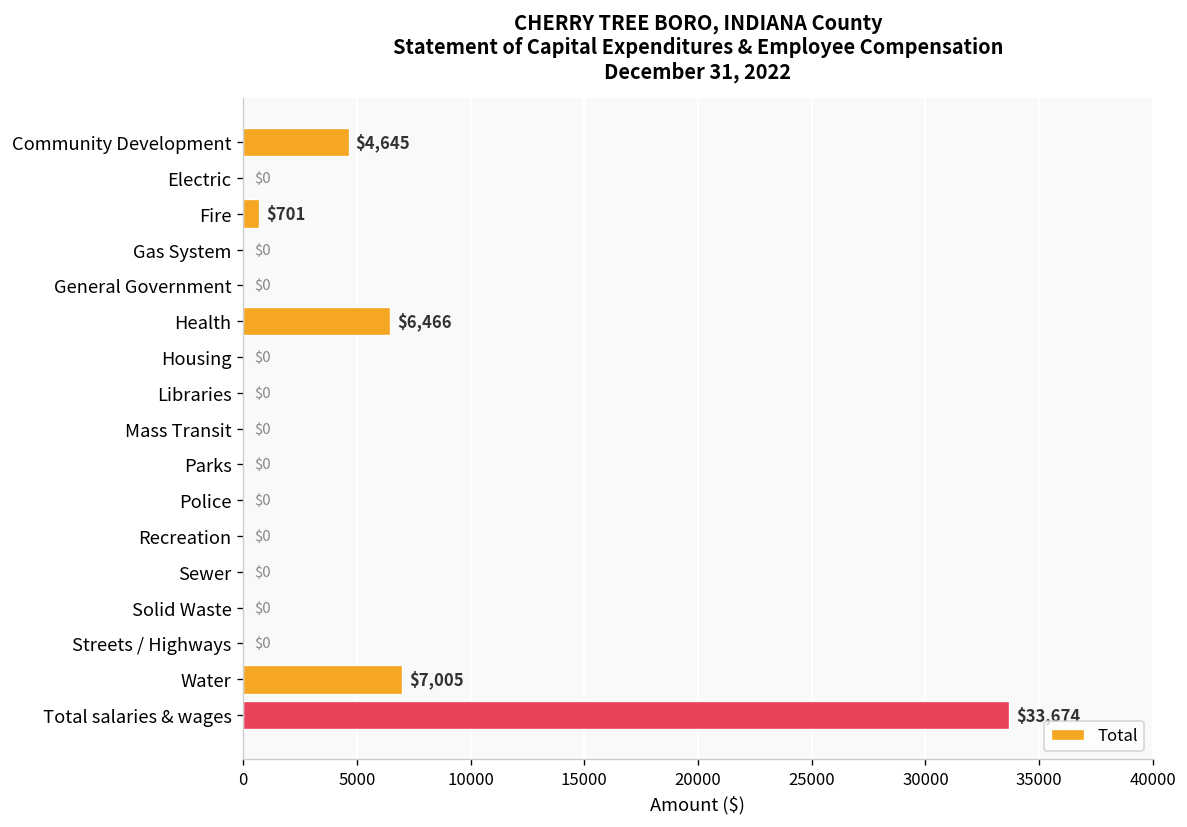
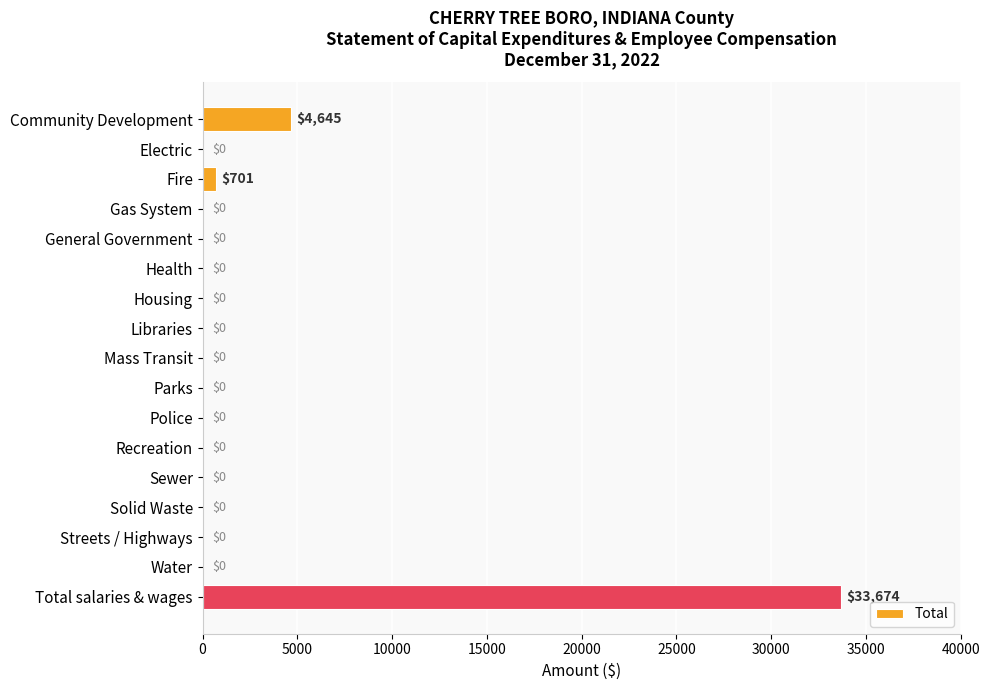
  {
    "Community Development": "$4,645",
    "Electric": "$0",
    "Fire": "$701",
    "Gas System": "$0",
    "General Government": "$0",
-   "Health": "$6,466",
+   "Health": "$0",
    "Housing": "$0",
    "Libraries": "$0",
    "Mass Transit": "$0",
    "Parks": "$0",
    "Police": "$0",
    "Recreation": "$0",
    "Sewer": "$0",
    "Solid Waste": "$0",
    "Streets / Highways": "$0",
-   "Water": "$7,005"
+   "Water": "$0"
  }
